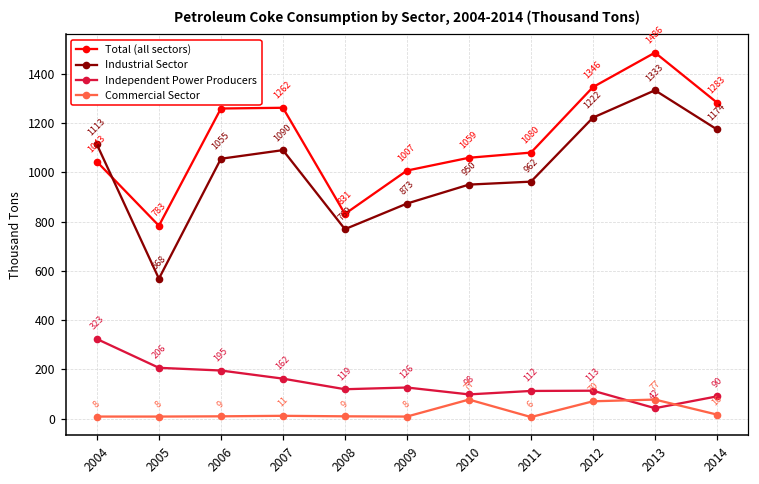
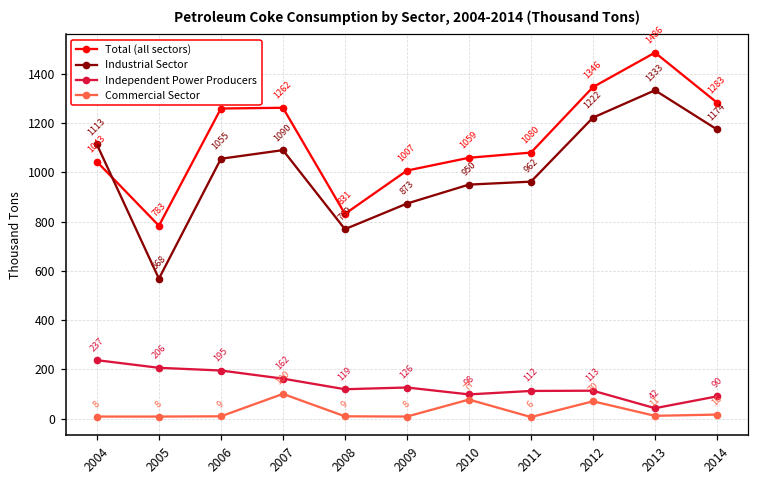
  {
    "Total (all sectors)": {
      "2005": 783,
      "2007": 1262,
      "2008": 831,
      "2009": 1007,
      "2010": 1059,
      "2011": 1080,
      "2012": 1346,
      "2013": 1486,
      "2014": 1283
    },
    "Industrial Sector": {
      "2005": 568,
      "2006": 1055,
      "2007": 1090,
      "2009": 873,
      "2011": 962,
      "2013": 1333
    },
    "Independent Power Producers": {
-     "2004": 323,
+     "2004": 237,
      "2005": 206,
      "2006": 195,
      "2007": 162,
      "2008": 119,
      "2009": 126,
      "2011": 112,
      "2014": 90
    },
    "Commercial Sector": {
      "2004": 8,
      "2005": 8,
      "2006": 9,
-     "2007": 11,
+     "2007": 100,
      "2008": 9,
      "2009": 8,
      "2011": 6,
-     "2013": 77
+     "2013": 11
    }
  }
